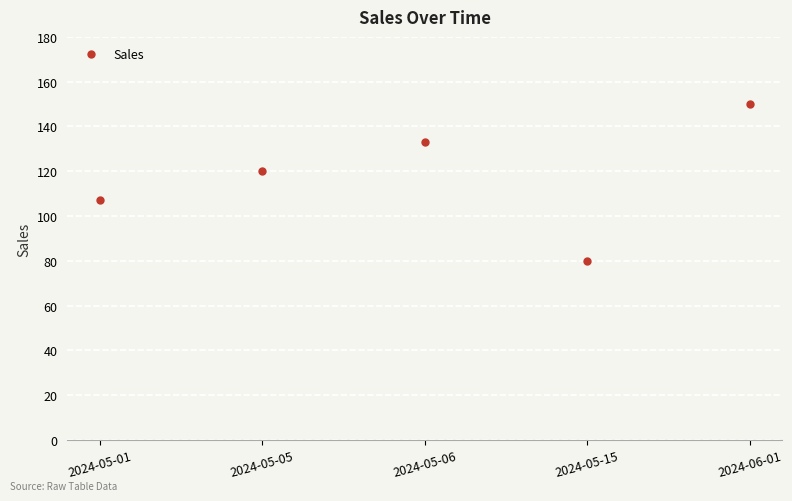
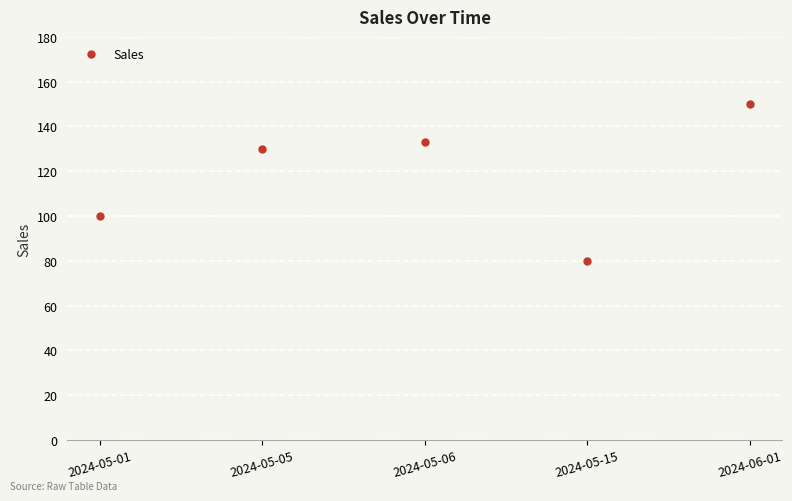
  {
-   "2024-05-01": 107,
-   "2024-05-05": 120,
+   "2024-05-01": 100,
+   "2024-05-05": 130,
    "2024-05-06": 133,
    "2024-05-15": 80,
    "2024-06-01": 150
  }
